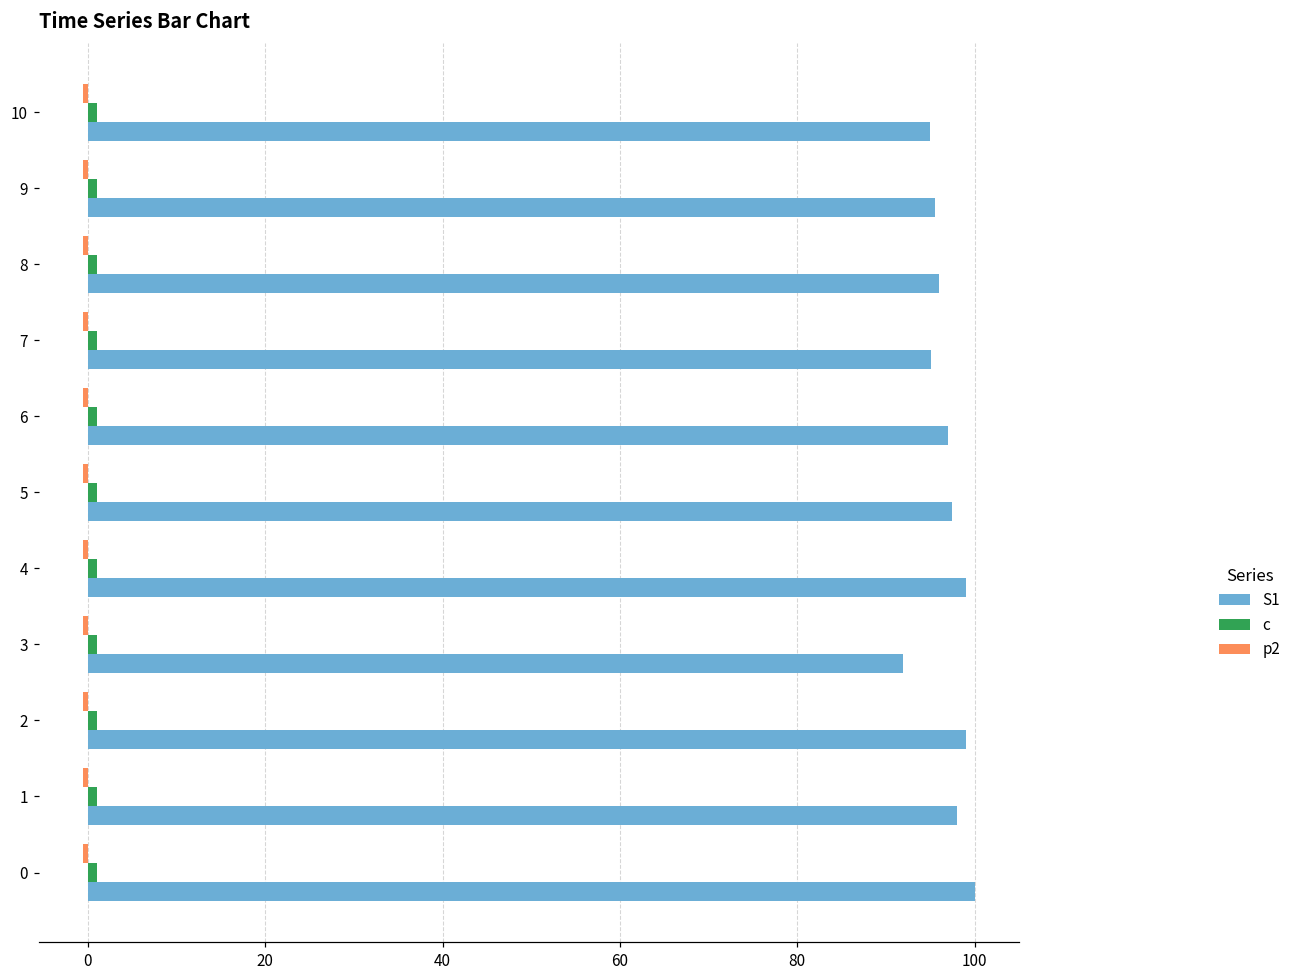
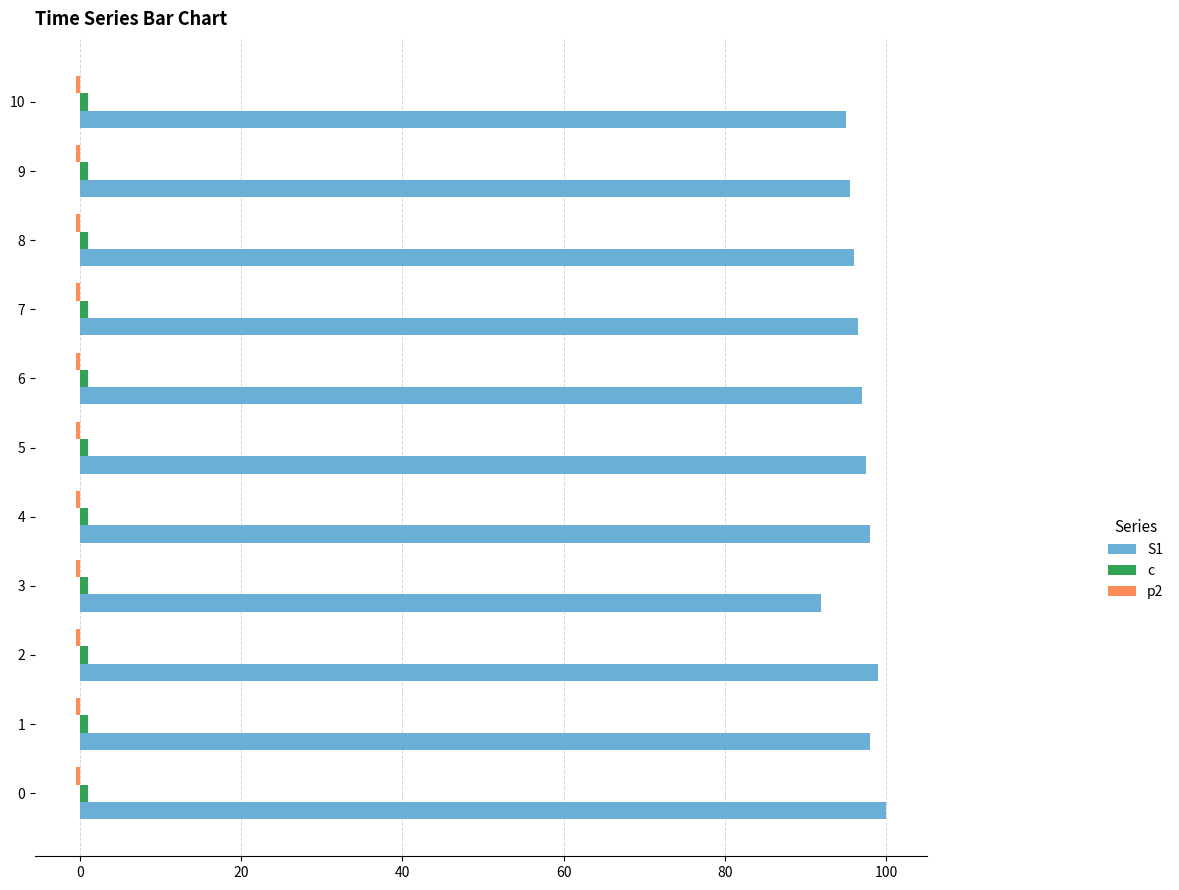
  {
    "S1": {
      "10": 95,
      "9": 96,
      "8": 96,
-     "7": 95,
+     "7": 97,
      "6": 97,
      "5": 98,
-     "4": 99,
+     "4": 98,
      "3": 92,
      "2": 99,
      "1": 98,
      "0": 100
    },
    "c": {
      "10": 1,
      "9": 1,
      "8": 1,
      "7": 1,
      "6": 1,
      "5": 1,
      "4": 1,
      "3": 1,
      "2": 1,
      "1": 1,
      "0": 1
    },
    "p2": {
      "10": -1,
      "9": -1,
      "8": -1,
      "7": -1,
      "6": -1,
      "5": -1,
      "4": -1,
      "3": -1,
      "2": -1,
      "1": -1,
      "0": -1
    }
  }
